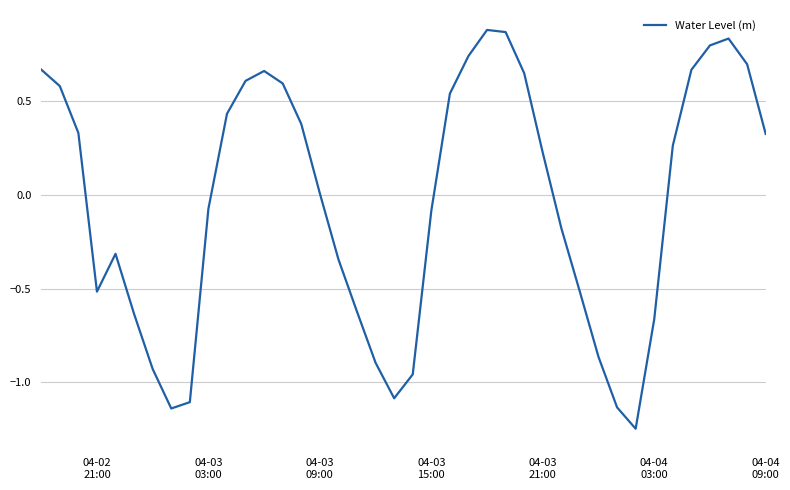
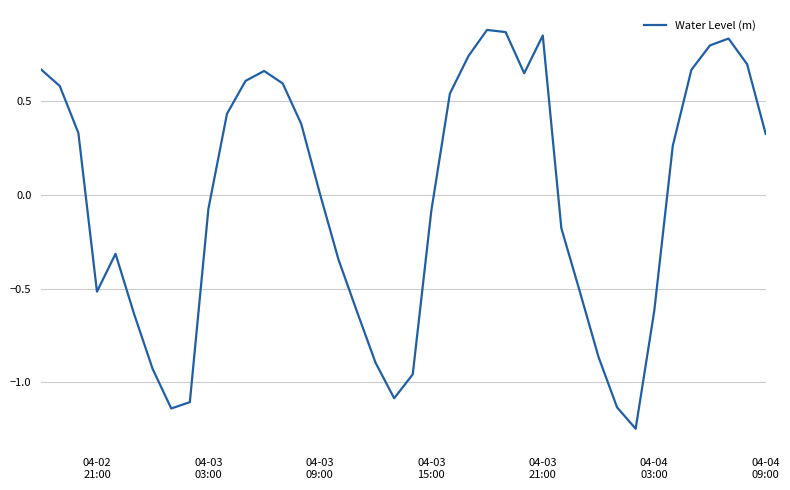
  {
    "04-02 21:00": -0.52,
    "04-03 03:00": -0.07,
    "04-03 09:00": 0.01,
    "04-03 15:00": -0.08,
-   "04-03 21:00": 0.22,
-   "04-04 03:00": -0.66,
+   "04-03 21:00": 0.85,
+   "04-04 03:00": -0.62,
    "04-04 09:00": 0.33
  }
